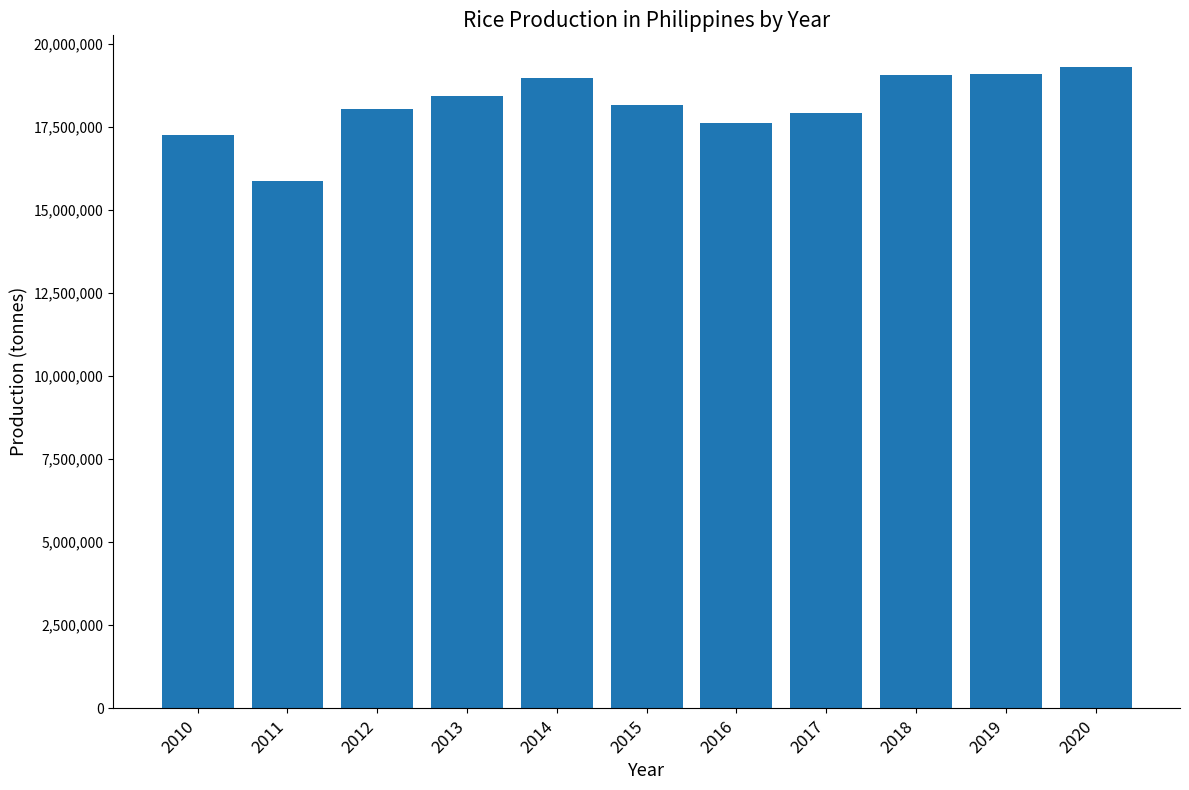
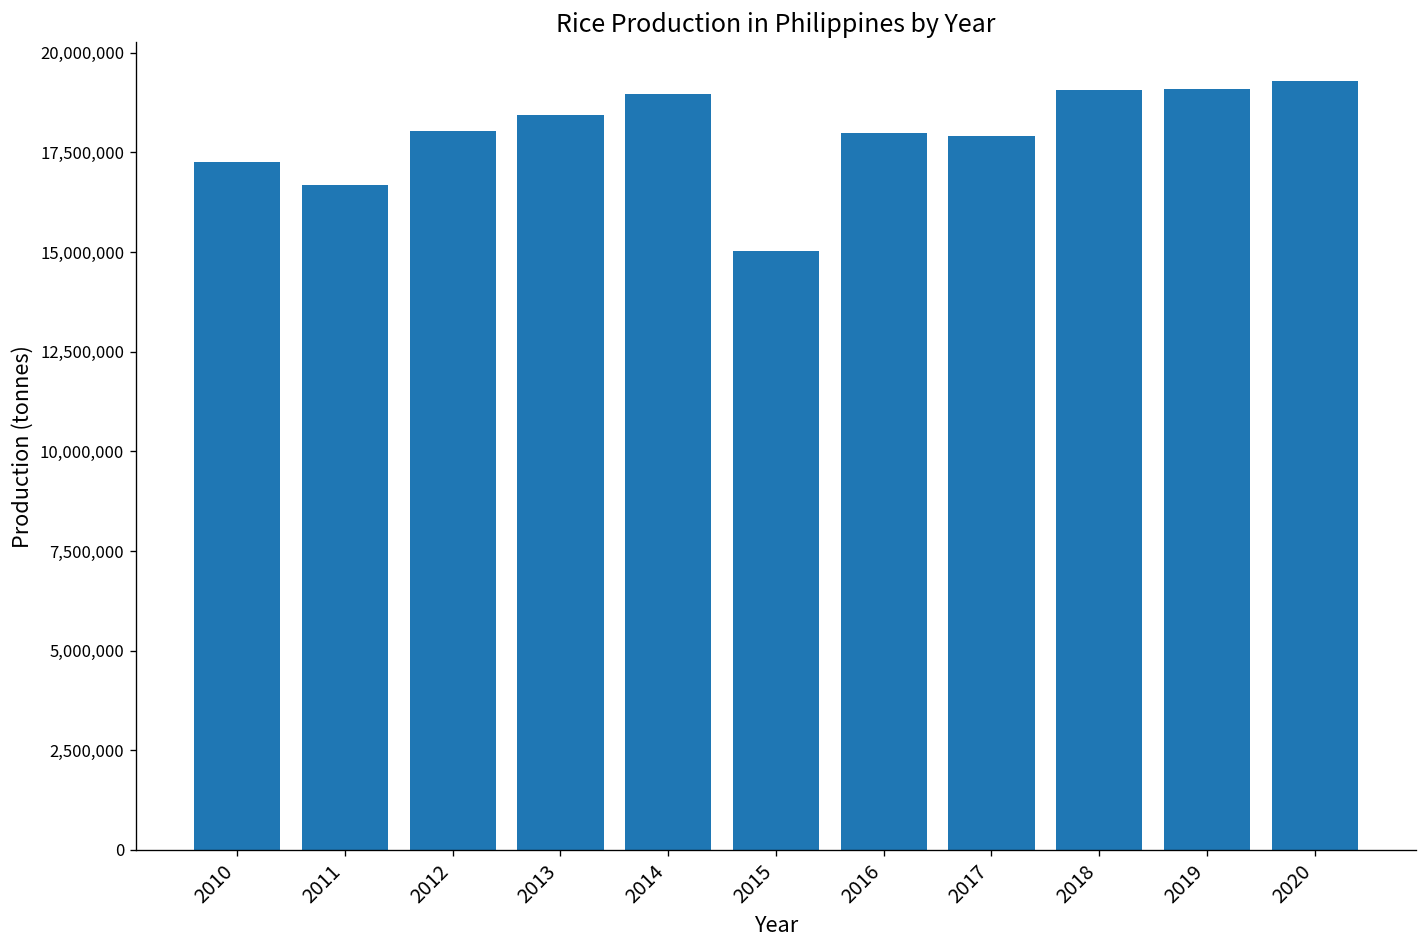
  {
    "2010": "17,300,000",
-   "2011": "15,900,000",
+   "2011": "16,700,000",
    "2012": "18,000,000",
    "2013": "18,400,000",
    "2014": "19,000,000",
-   "2015": "18,100,000",
-   "2016": "17,600,000",
+   "2015": "15,000,000",
+   "2016": "18,000,000",
    "2017": "17,900,000",
    "2018": "19,100,000",
    "2019": "19,100,000",
    "2020": "19,300,000"
  }
